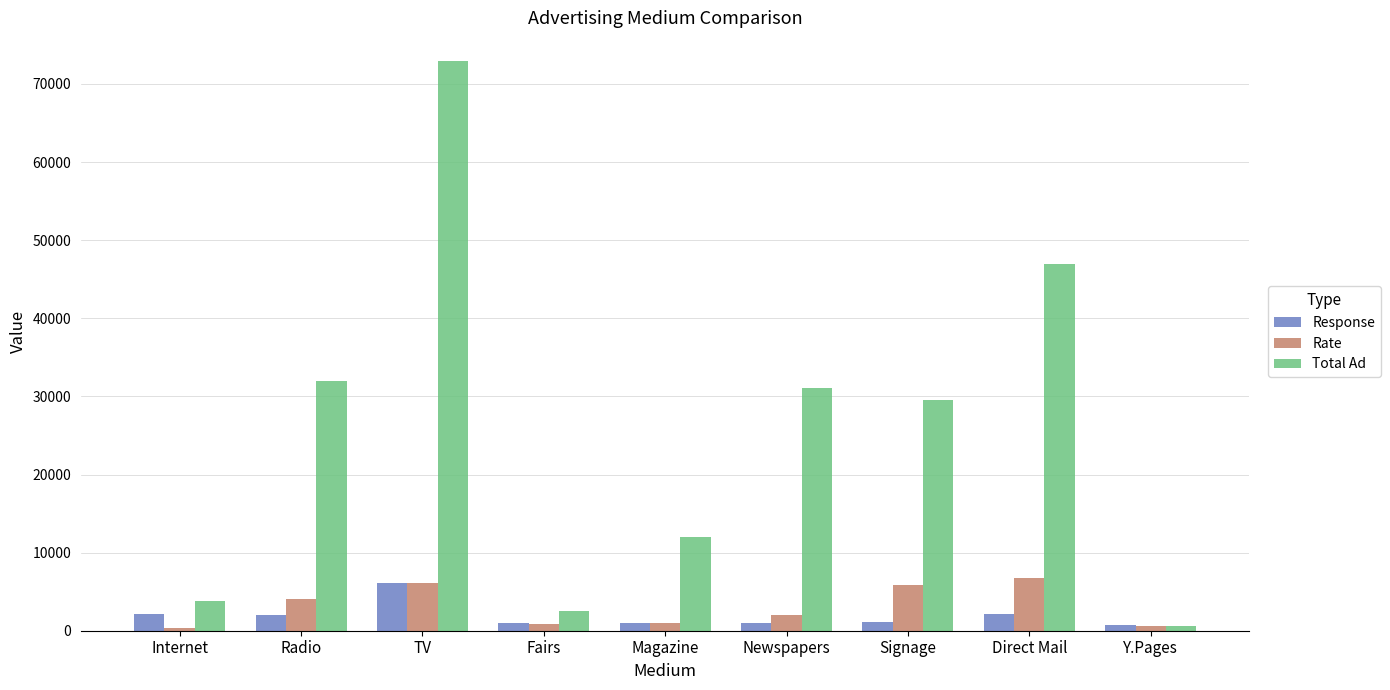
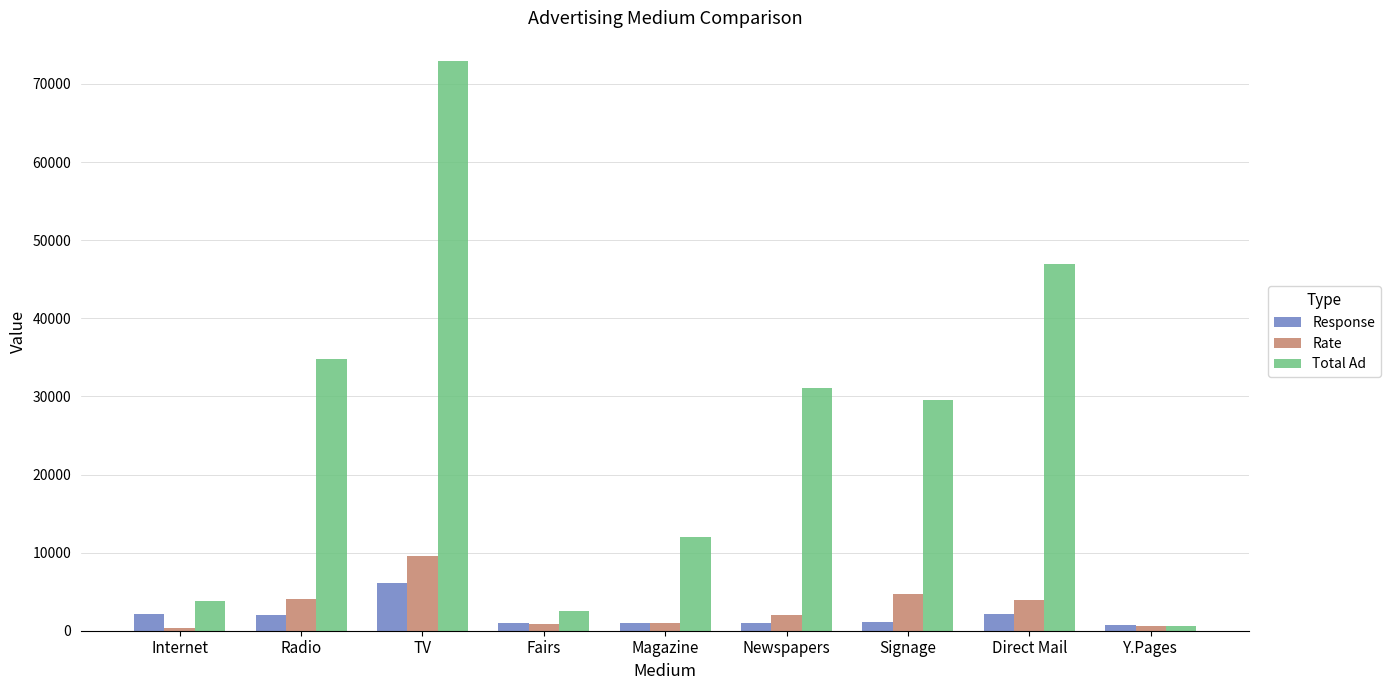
  {
    "Response": {
      "Internet": 2000,
      "Radio": 2000,
      "TV": 6000,
      "Fairs": 1000,
      "Magazine": 1000,
      "Newspapers": 1000,
      "Signage": 1000,
      "Direct Mail": 2000,
      "Y.Pages": 1000
    },
    "Rate": {
      "Internet": 0,
      "Radio": 4000,
-     "TV": 6000,
+     "TV": 10000,
      "Fairs": 1000,
      "Magazine": 1000,
      "Newspapers": 2000,
-     "Signage": 6000,
-     "Direct Mail": 7000,
+     "Signage": 5000,
+     "Direct Mail": 4000,
      "Y.Pages": 1000
    },
    "Total Ad": {
      "Internet": 4000,
-     "Radio": 32000,
+     "Radio": 35000,
      "TV": 73000,
      "Fairs": 2000,
      "Magazine": 12000,
      "Newspapers": 31000,
      "Signage": 29000,
      "Direct Mail": 47000,
      "Y.Pages": 1000
    }
  }
